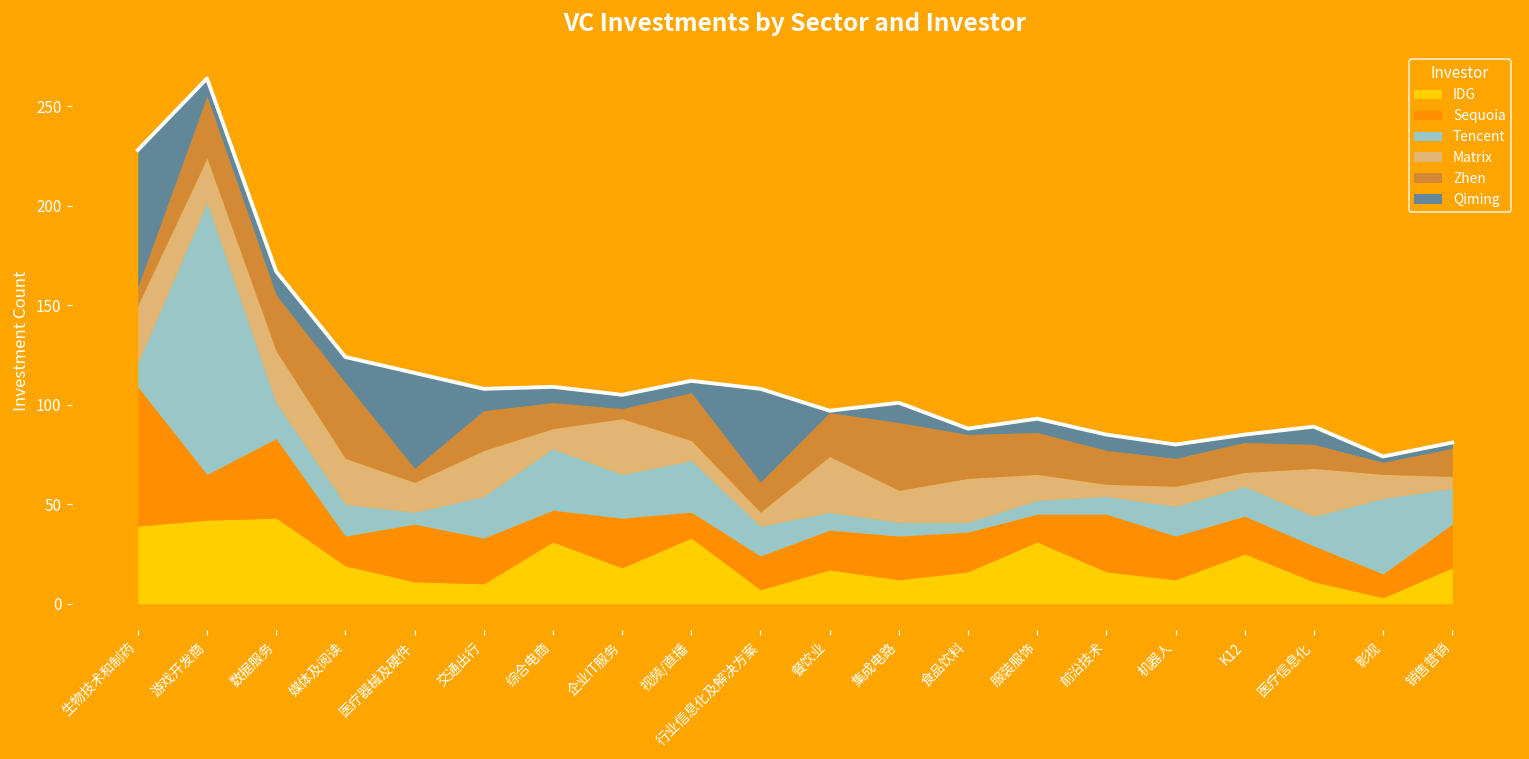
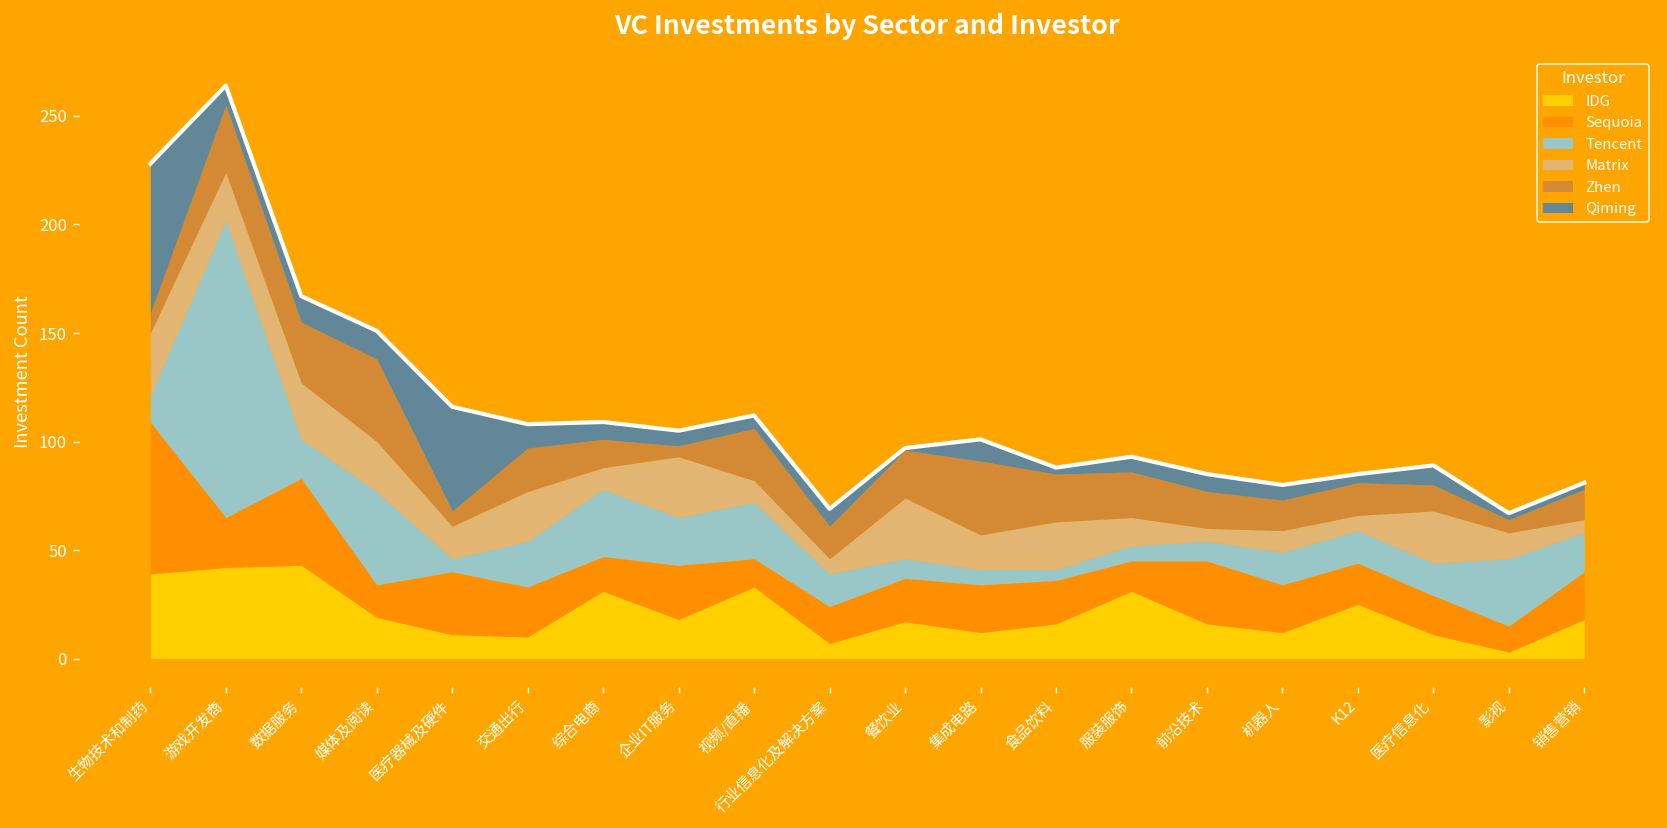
  {
    "IDG": {
      "生物技术和制药": 39,
      "游戏开发商": 42,
      "数据服务": 43,
      "媒体及阅读": 19,
      "医疗器械及硬件": 11,
      "交通出行": 10,
      "综合电商": 31,
      "企业IT服务": 18,
      "视频/直播": 33,
      "行业信息化及解决方案": 7,
      "餐饮业": 17,
      "集成电路": 12,
      "食品饮料": 16,
      "服装服饰": 31,
      "前沿技术": 16,
      "机器人": 12,
      "K12": 25,
      "医疗信息化": 11,
      "影视": 3,
      "销售营销": 18
    },
    "Sequoia": {
      "生物技术和制药": 70,
      "游戏开发商": 23,
      "数据服务": 40,
      "媒体及阅读": 15,
      "医疗器械及硬件": 29,
      "交通出行": 23,
      "综合电商": 16,
      "企业IT服务": 25,
      "视频/直播": 13,
      "行业信息化及解决方案": 17,
      "餐饮业": 20,
      "集成电路": 22,
      "食品饮料": 20,
      "服装服饰": 14,
      "前沿技术": 29,
      "机器人": 22,
      "K12": 19,
      "医疗信息化": 18,
      "影视": 12,
      "销售营销": 22
    },
    "Tencent": {
      "生物技术和制药": 12,
      "游戏开发商": 137,
      "数据服务": 18,
-     "媒体及阅读": 16,
+     "媒体及阅读": 43,
      "医疗器械及硬件": 6,
      "交通出行": 21,
      "综合电商": 31,
      "企业IT服务": 22,
      "视频/直播": 26,
      "行业信息化及解决方案": 15,
      "餐饮业": 9,
      "集成电路": 7,
      "食品饮料": 5,
      "服装服饰": 7,
      "前沿技术": 9,
      "机器人": 15,
      "K12": 15,
      "医疗信息化": 15,
-     "影视": 38,
+     "影视": 31,
      "销售营销": 18
    },
    "Matrix": {
      "生物技术和制药": 29,
      "游戏开发商": 22,
      "数据服务": 26,
      "媒体及阅读": 23,
      "医疗器械及硬件": 15,
      "交通出行": 23,
      "综合电商": 10,
      "企业IT服务": 28,
      "视频/直播": 10,
      "行业信息化及解决方案": 7,
      "餐饮业": 28,
      "集成电路": 16,
      "食品饮料": 22,
      "服装服饰": 13,
      "前沿技术": 6,
      "机器人": 10,
      "K12": 7,
      "医疗信息化": 24,
      "影视": 12,
      "销售营销": 6
    },
    "Zhen": {
      "生物技术和制药": 9,
      "游戏开发商": 31,
      "数据服务": 28,
      "媒体及阅读": 38,
      "医疗器械及硬件": 7,
      "交通出行": 20,
      "综合电商": 13,
      "企业IT服务": 5,
      "视频/直播": 24,
      "行业信息化及解决方案": 15,
      "集成电路": 34,
      "食品饮料": 22,
      "服装服饰": 21,
      "前沿技术": 17,
      "机器人": 14,
      "K12": 15,
      "医疗信息化": 12,
      "影视": 6,
      "销售营销": 14
    },
    "Qiming": {
      "生物技术和制药": 69,
      "游戏开发商": 9,
      "数据服务": 12,
      "媒体及阅读": 13,
      "医疗器械及硬件": 48,
      "交通出行": 11,
      "综合电商": 8,
      "企业IT服务": 7,
      "视频/直播": 6,
-     "行业信息化及解决方案": 47,
+     "行业信息化及解决方案": 8,
      "集成电路": 10,
      "食品饮料": 3,
      "服装服饰": 7,
      "前沿技术": 8,
      "机器人": 7,
      "K12": 4,
      "医疗信息化": 9,
      "影视": 3,
      "销售营销": 3
    }
  }
